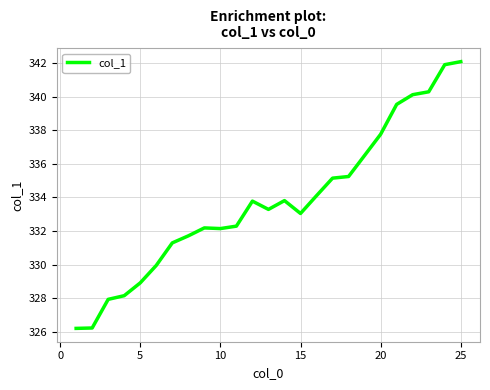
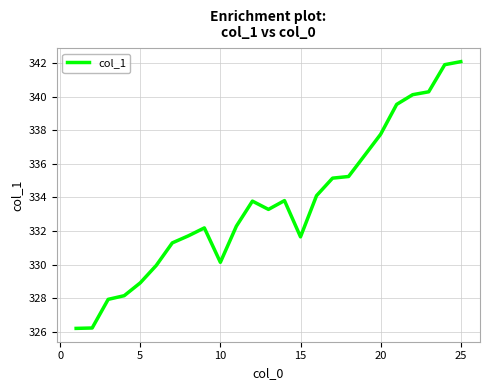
  {
    "5": 328.9,
-   "10": 332.1,
-   "15": 333.0,
+   "10": 330.1,
+   "15": 331.7,
    "20": 337.8,
    "25": 342.1
  }
